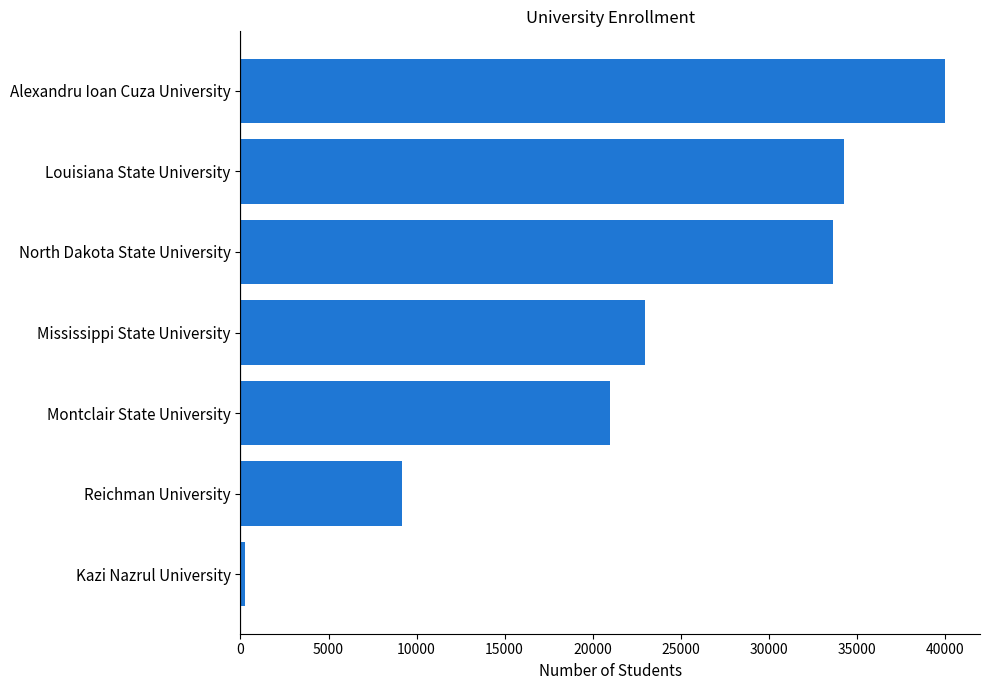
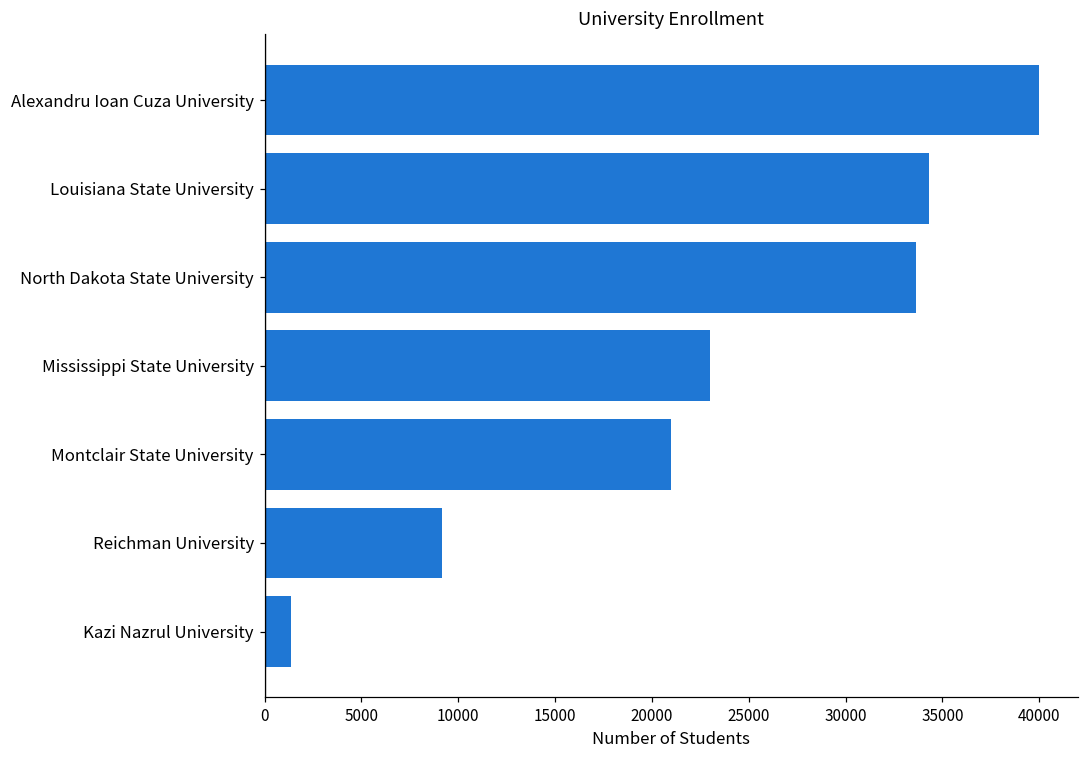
  {
    "Alexandru Ioan Cuza University": 40000,
    "Louisiana State University": 34300,
    "North Dakota State University": 33700,
    "Mississippi State University": 23000,
    "Montclair State University": 21000,
    "Reichman University": 9200,
-   "Kazi Nazrul University": 300
+   "Kazi Nazrul University": 1400
  }
